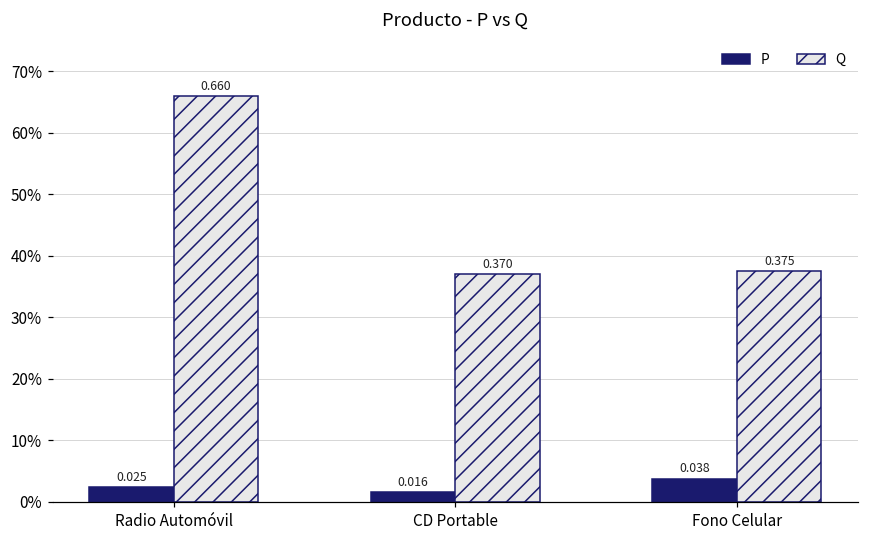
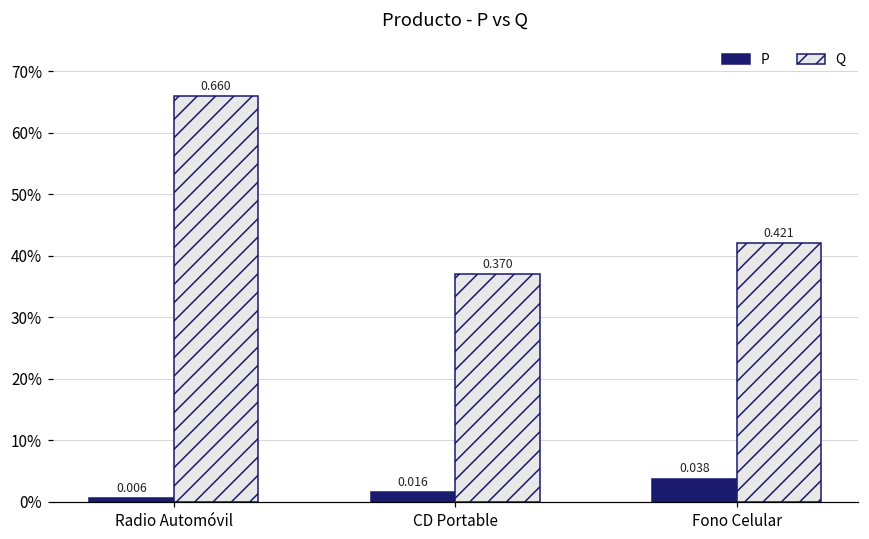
  {
    "P": {
-     "Radio Automóvil": 0.025,
+     "Radio Automóvil": 0.006,
      "CD Portable": 0.016,
      "Fono Celular": 0.038
    },
    "Q": {
      "Radio Automóvil": 0.660,
      "CD Portable": 0.370,
-     "Fono Celular": 0.375
+     "Fono Celular": 0.421
    }
  }
